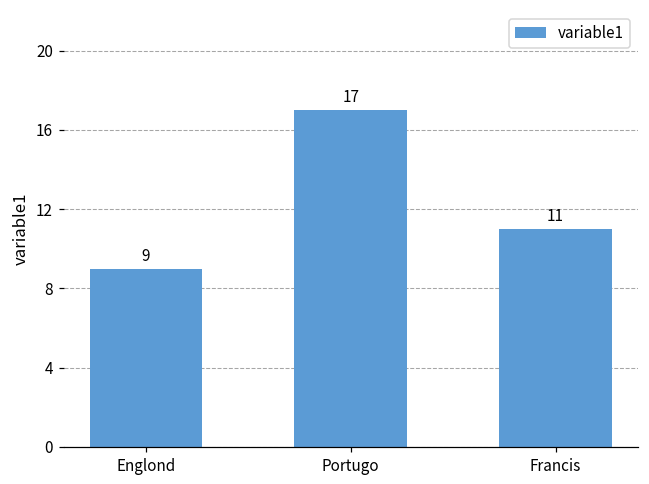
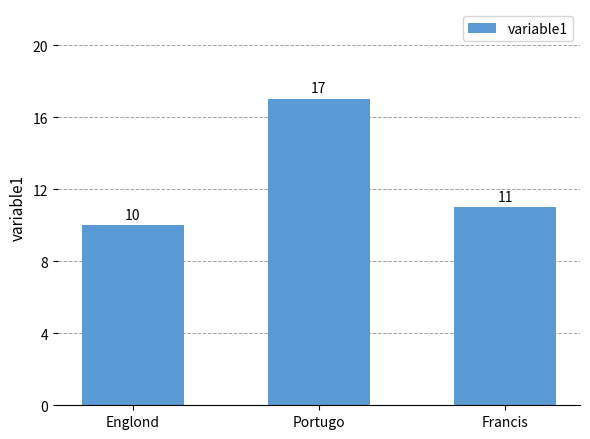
  {
-   "Englond": 9,
+   "Englond": 10,
    "Portugo": 17,
    "Francis": 11
  }
